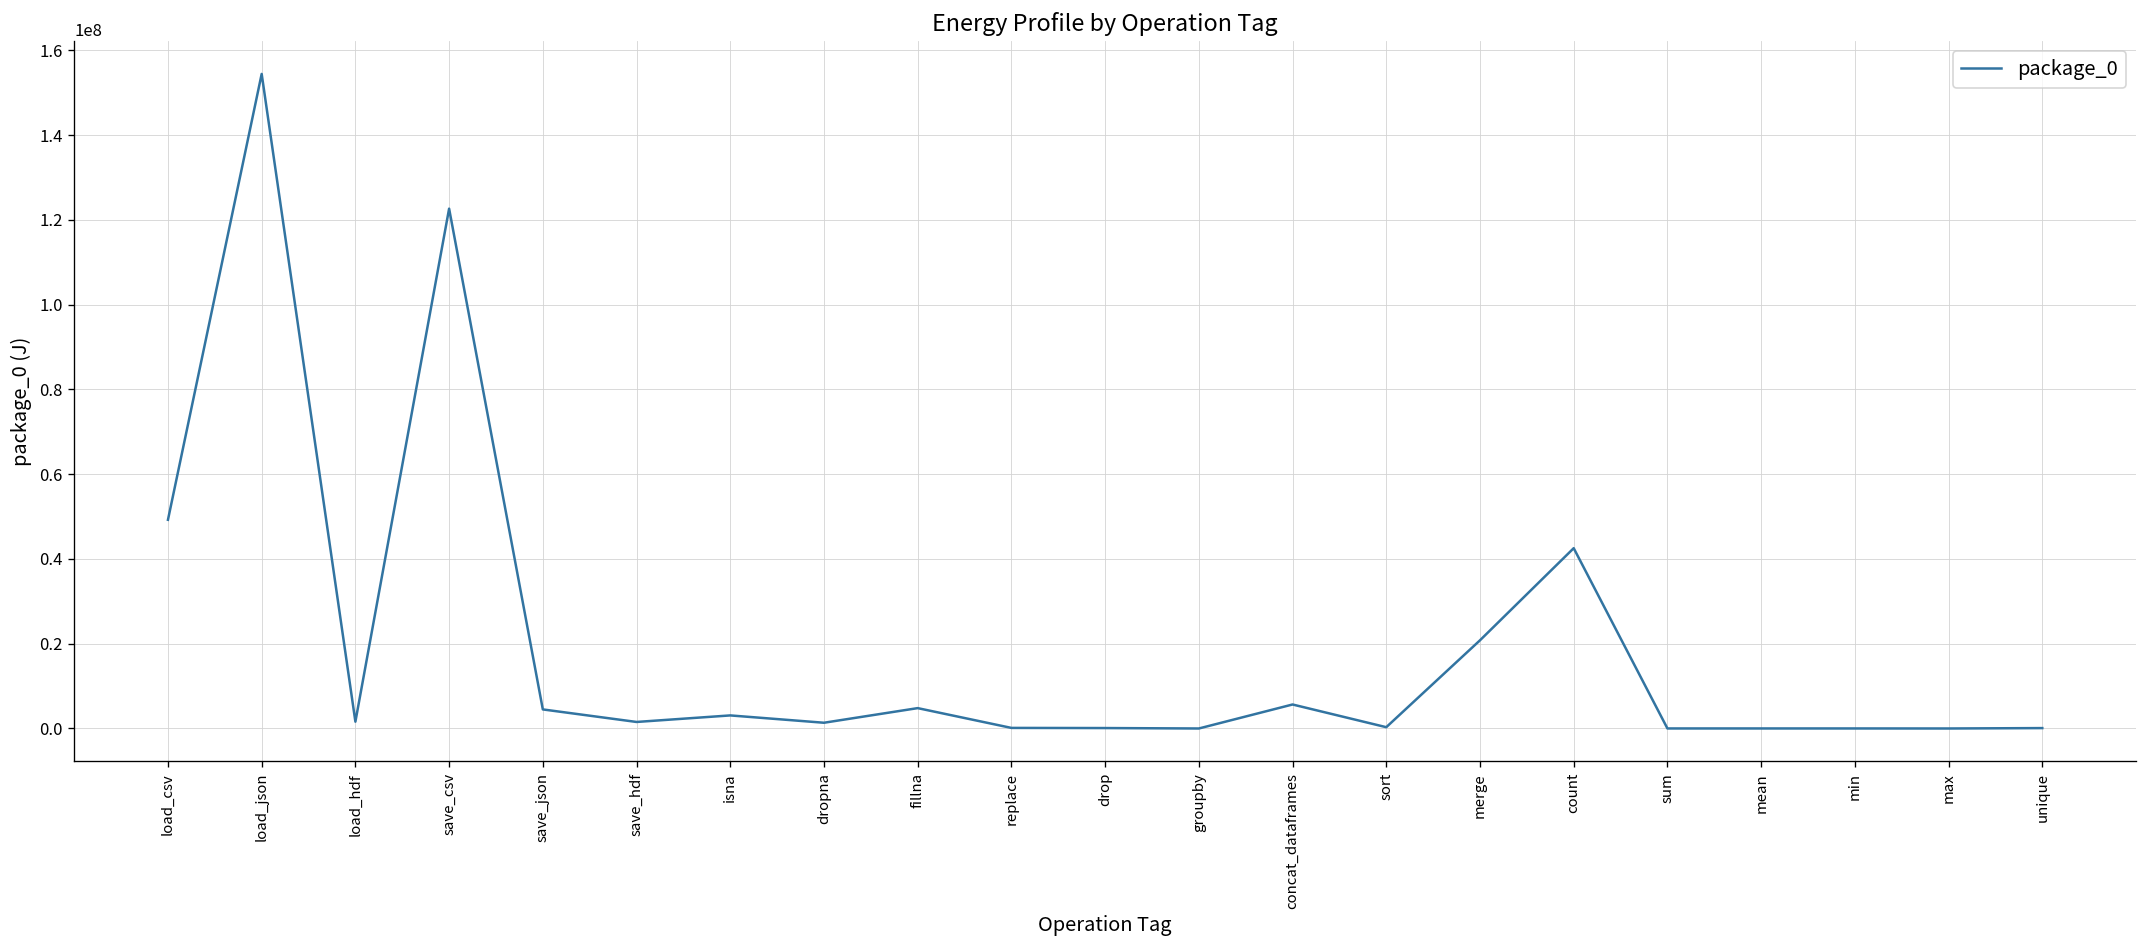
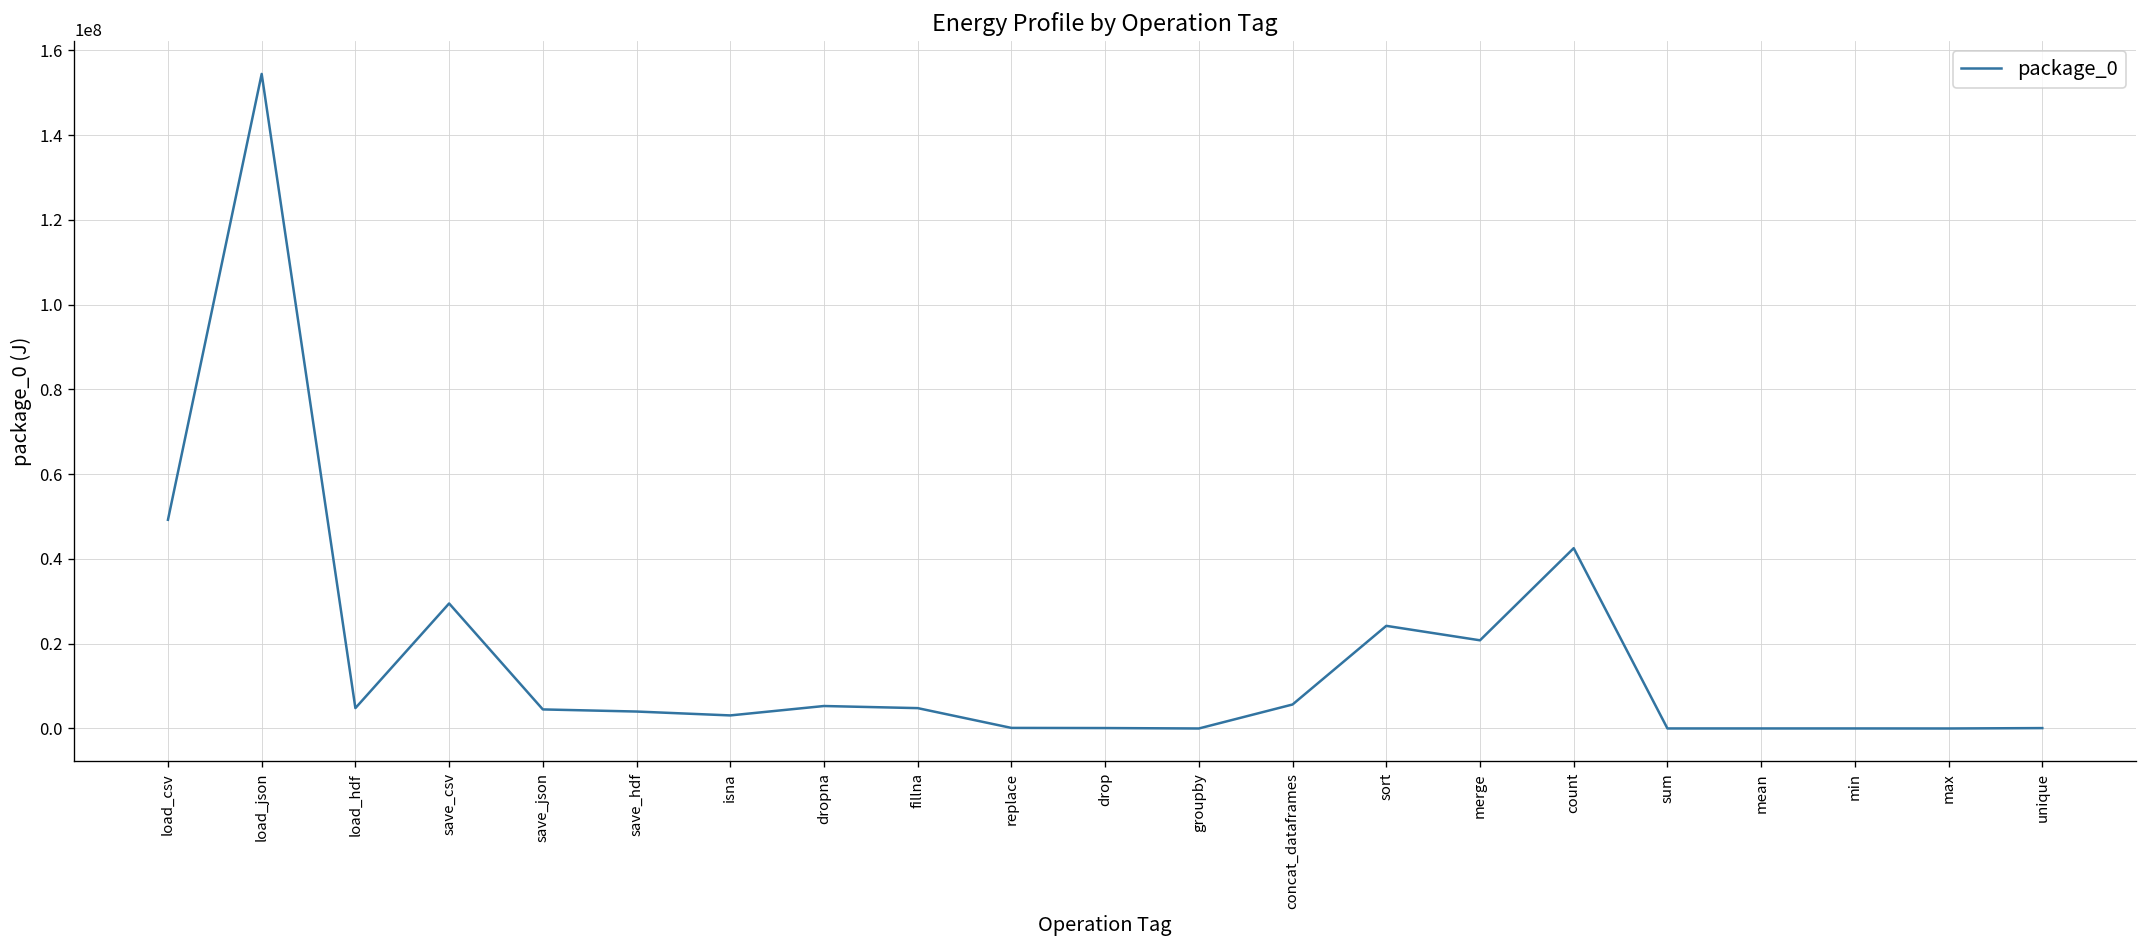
  {
    "load_csv": 49000000,
    "load_json": 154000000,
-   "load_hdf": 2000000,
-   "save_csv": 123000000,
+   "load_hdf": 5000000,
+   "save_csv": 30000000,
    "save_json": 4000000,
-   "save_hdf": 2000000,
+   "save_hdf": 4000000,
    "isna": 3000000,
-   "dropna": 1000000,
+   "dropna": 5000000,
    "fillna": 5000000,
    "replace": 0,
    "drop": 0,
    "groupby": 0,
    "concat_dataframes": 6000000,
-   "sort": 0,
+   "sort": 24000000,
    "merge": 21000000,
    "count": 43000000,
    "sum": 0,
    "mean": 0,
    "min": 0,
    "max": 0,
    "unique": 0
  }
